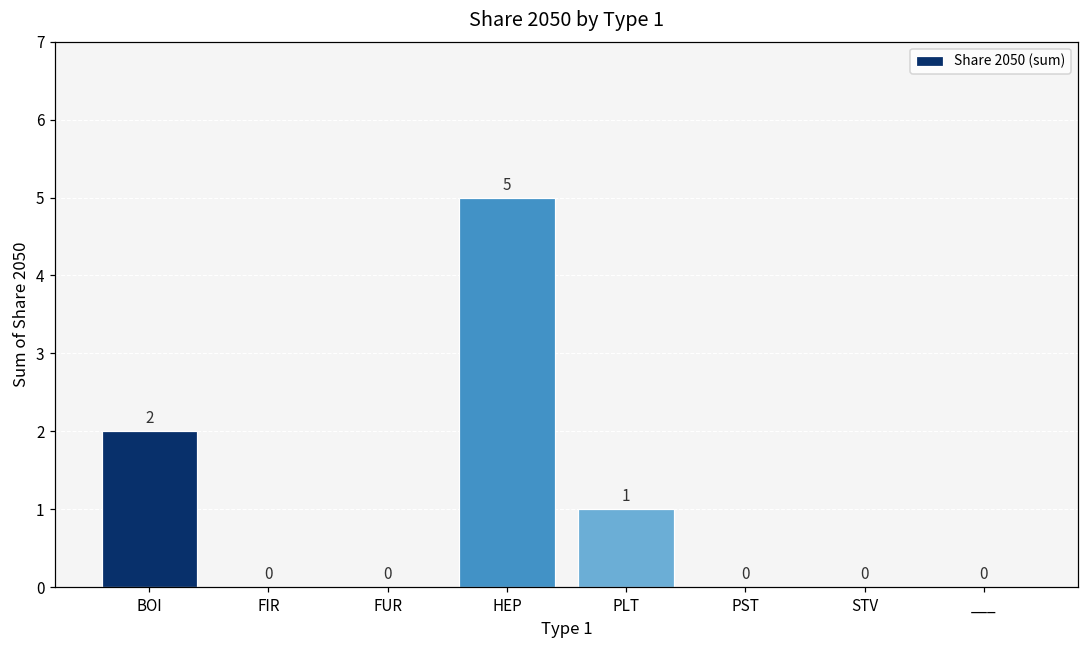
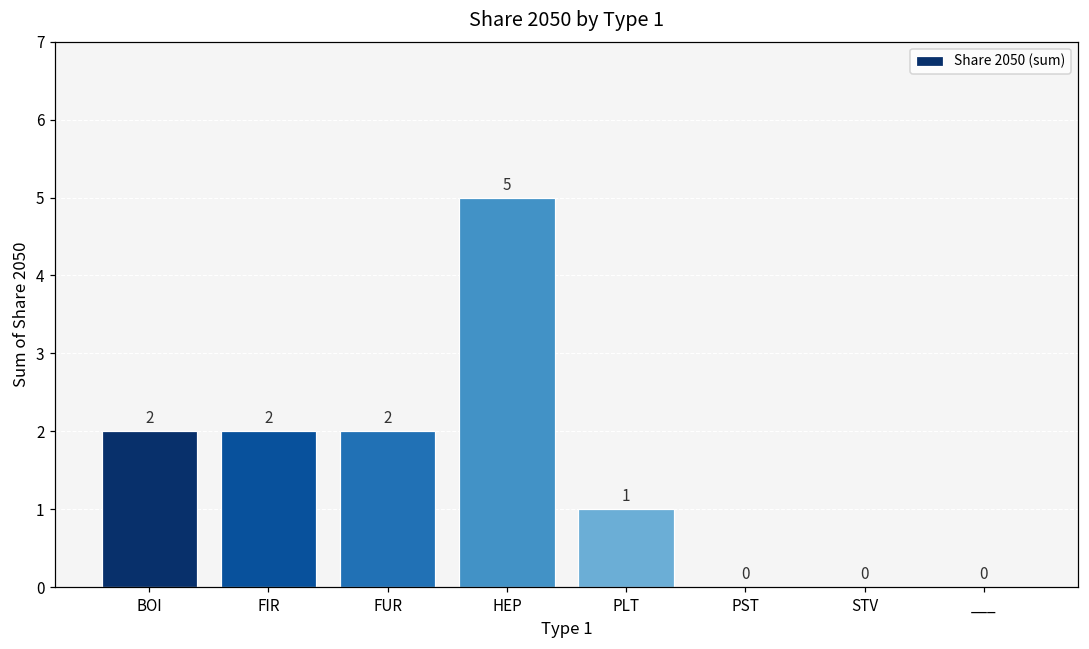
  {
    "BOI": 2,
-   "FIR": 0,
-   "FUR": 0,
+   "FIR": 2,
+   "FUR": 2,
    "HEP": 5,
    "PLT": 1,
    "PST": 0,
    "STV": 0,
    "___": 0
  }
